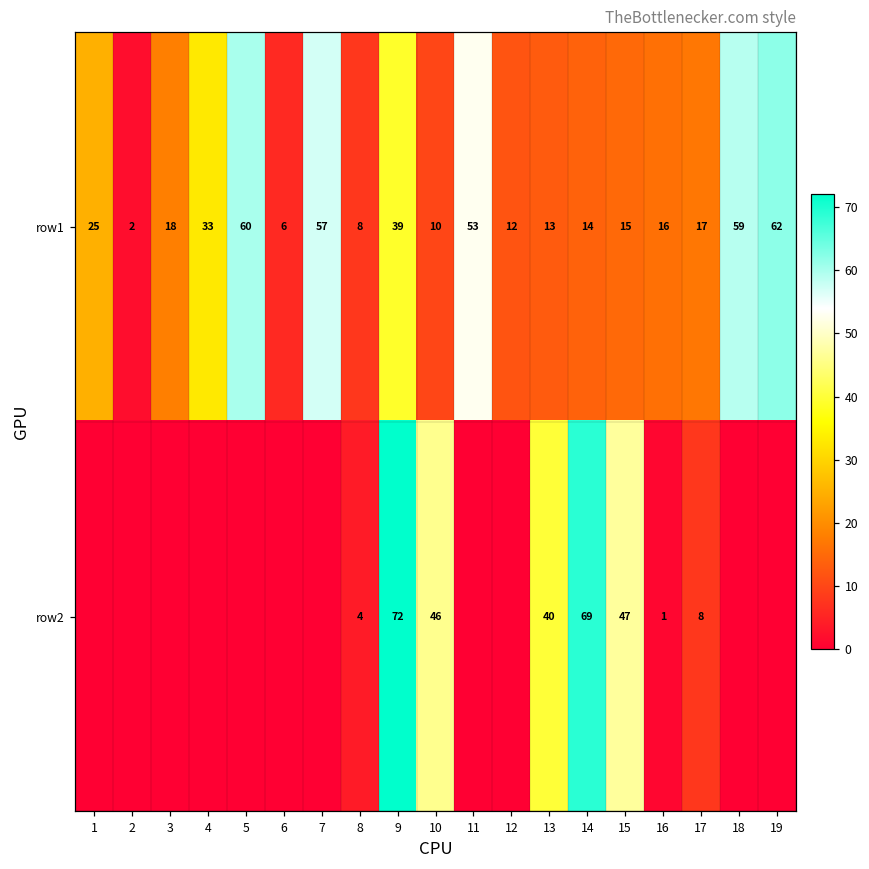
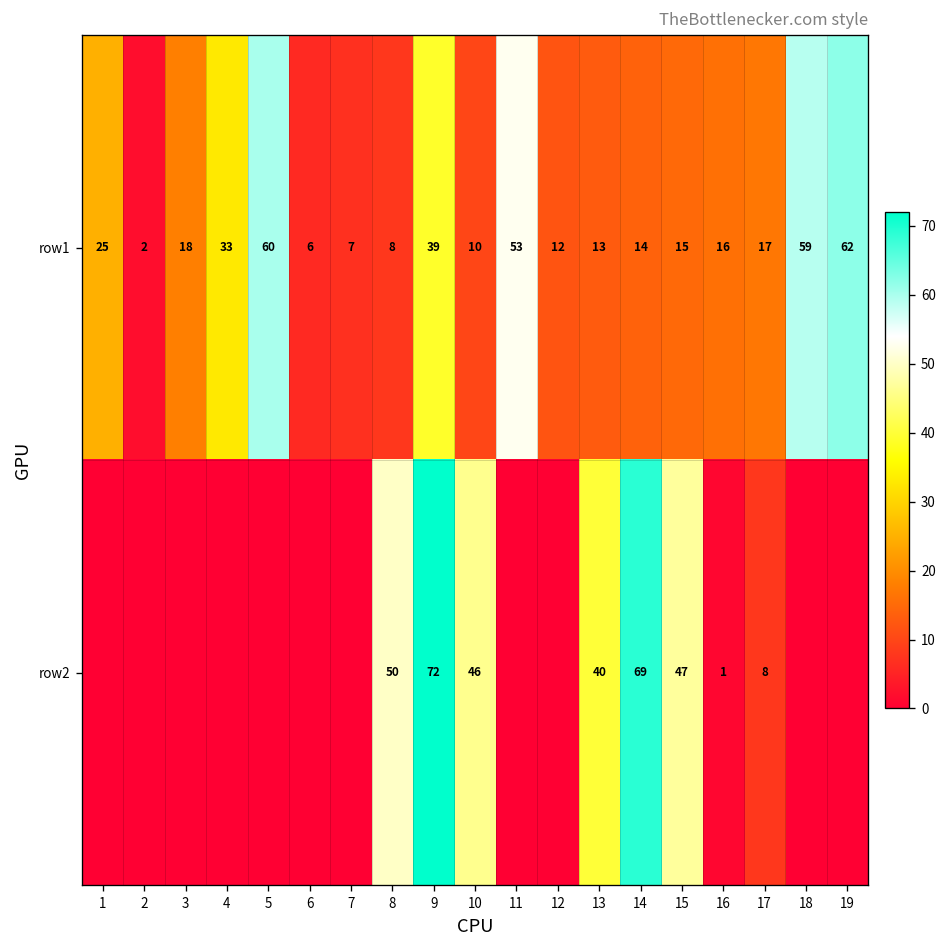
  {
    "row1": {
      "1": 25,
      "2": 2,
      "3": 18,
      "4": 33,
      "5": 60,
      "6": 6,
-     "7": 57,
+     "7": 7,
      "8": 8,
      "9": 39,
      "10": 10,
      "11": 53,
      "12": 12,
      "13": 13,
      "14": 14,
      "15": 15,
      "16": 16,
      "17": 17,
      "18": 59,
      "19": 62
    },
    "row2": {
-     "8": 4,
+     "8": 50,
      "9": 72,
      "10": 46,
      "13": 40,
      "14": 69,
      "15": 47,
      "16": 1,
      "17": 8
    }
  }
